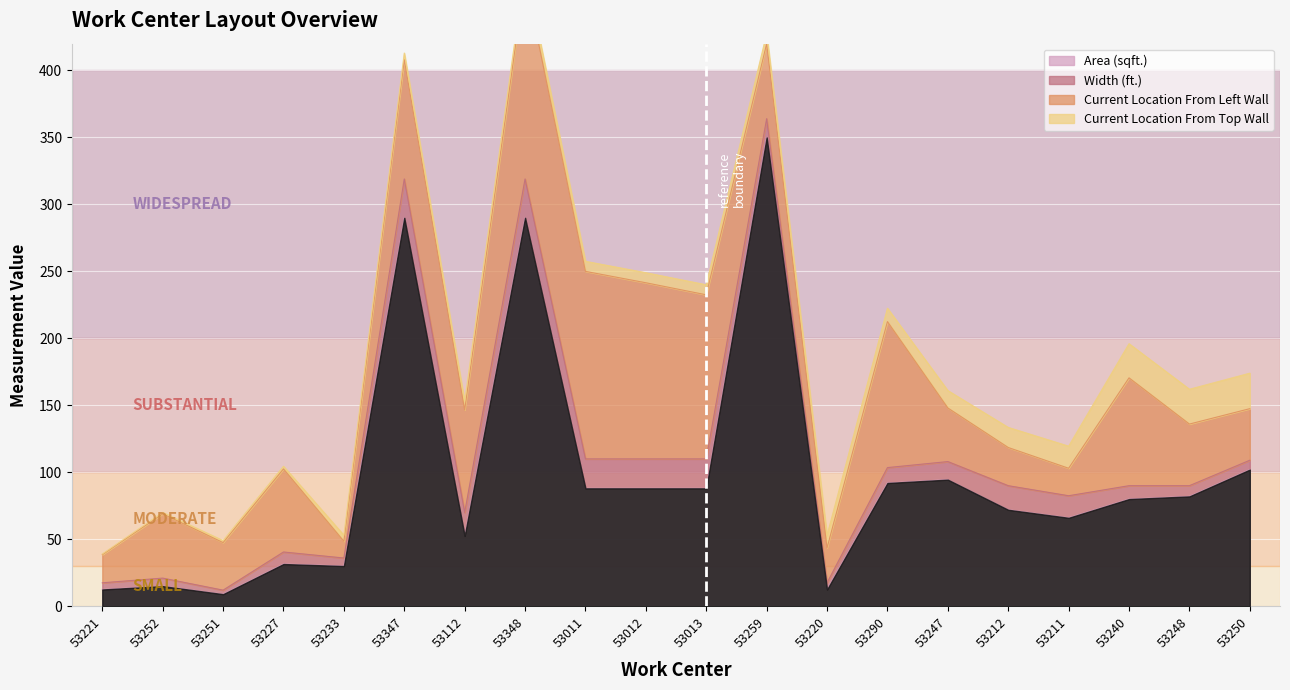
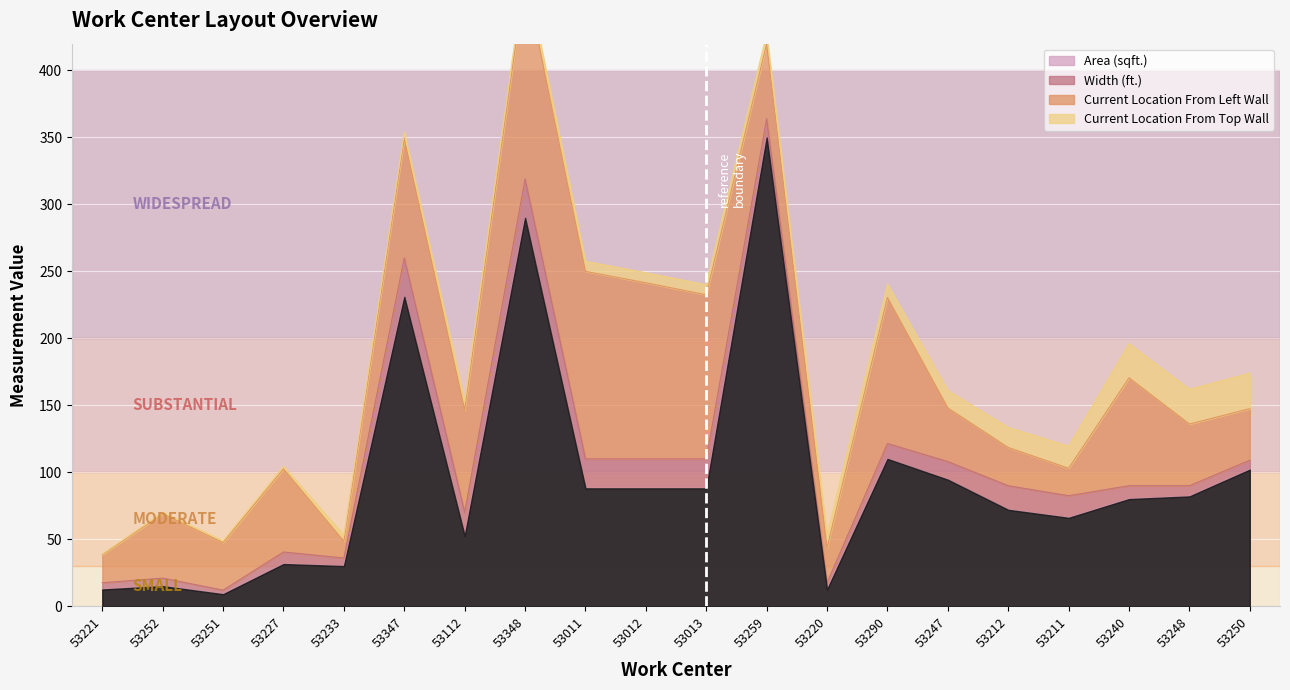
  {
    "Area (sqft.)": {
      "53221": 13,
      "53252": 15,
      "53251": 9,
      "53227": 32,
      "53233": 30,
-     "53347": 290,
+     "53347": 231,
      "53112": 53,
      "53348": 290,
      "53011": 88,
      "53012": 88,
      "53013": 88,
      "53259": 350,
      "53220": 13,
-     "53290": 92,
+     "53290": 110,
      "53247": 95,
      "53212": 72,
      "53211": 66,
      "53240": 80,
      "53248": 82,
      "53250": 102
    },
    "Current Location From Top Wall": {
      "53227": 2,
      "53233": 5,
      "53347": 5,
      "53112": 7,
      "53011": 8,
      "53012": 8,
      "53013": 8,
      "53220": 10,
      "53290": 10,
      "53247": 13,
      "53212": 15,
      "53211": 17,
      "53240": 26,
      "53248": 26,
      "53250": 27
    }
  }
